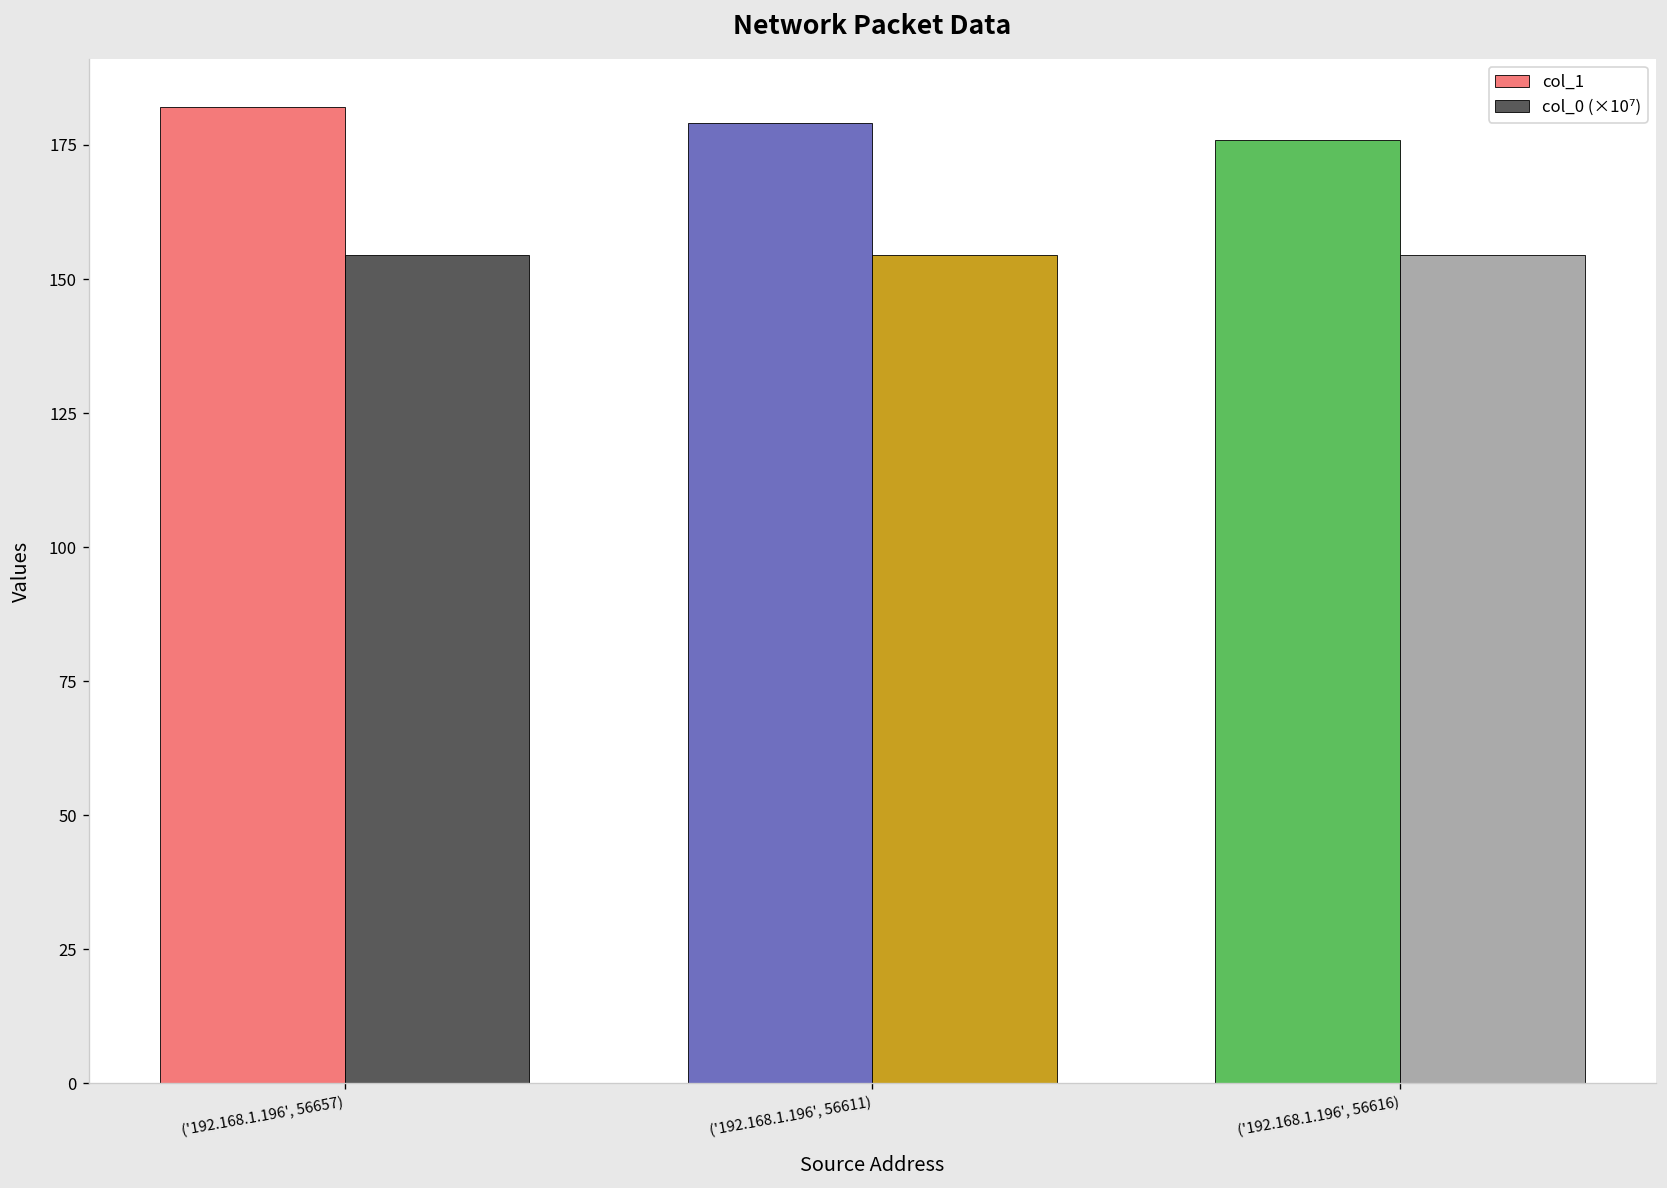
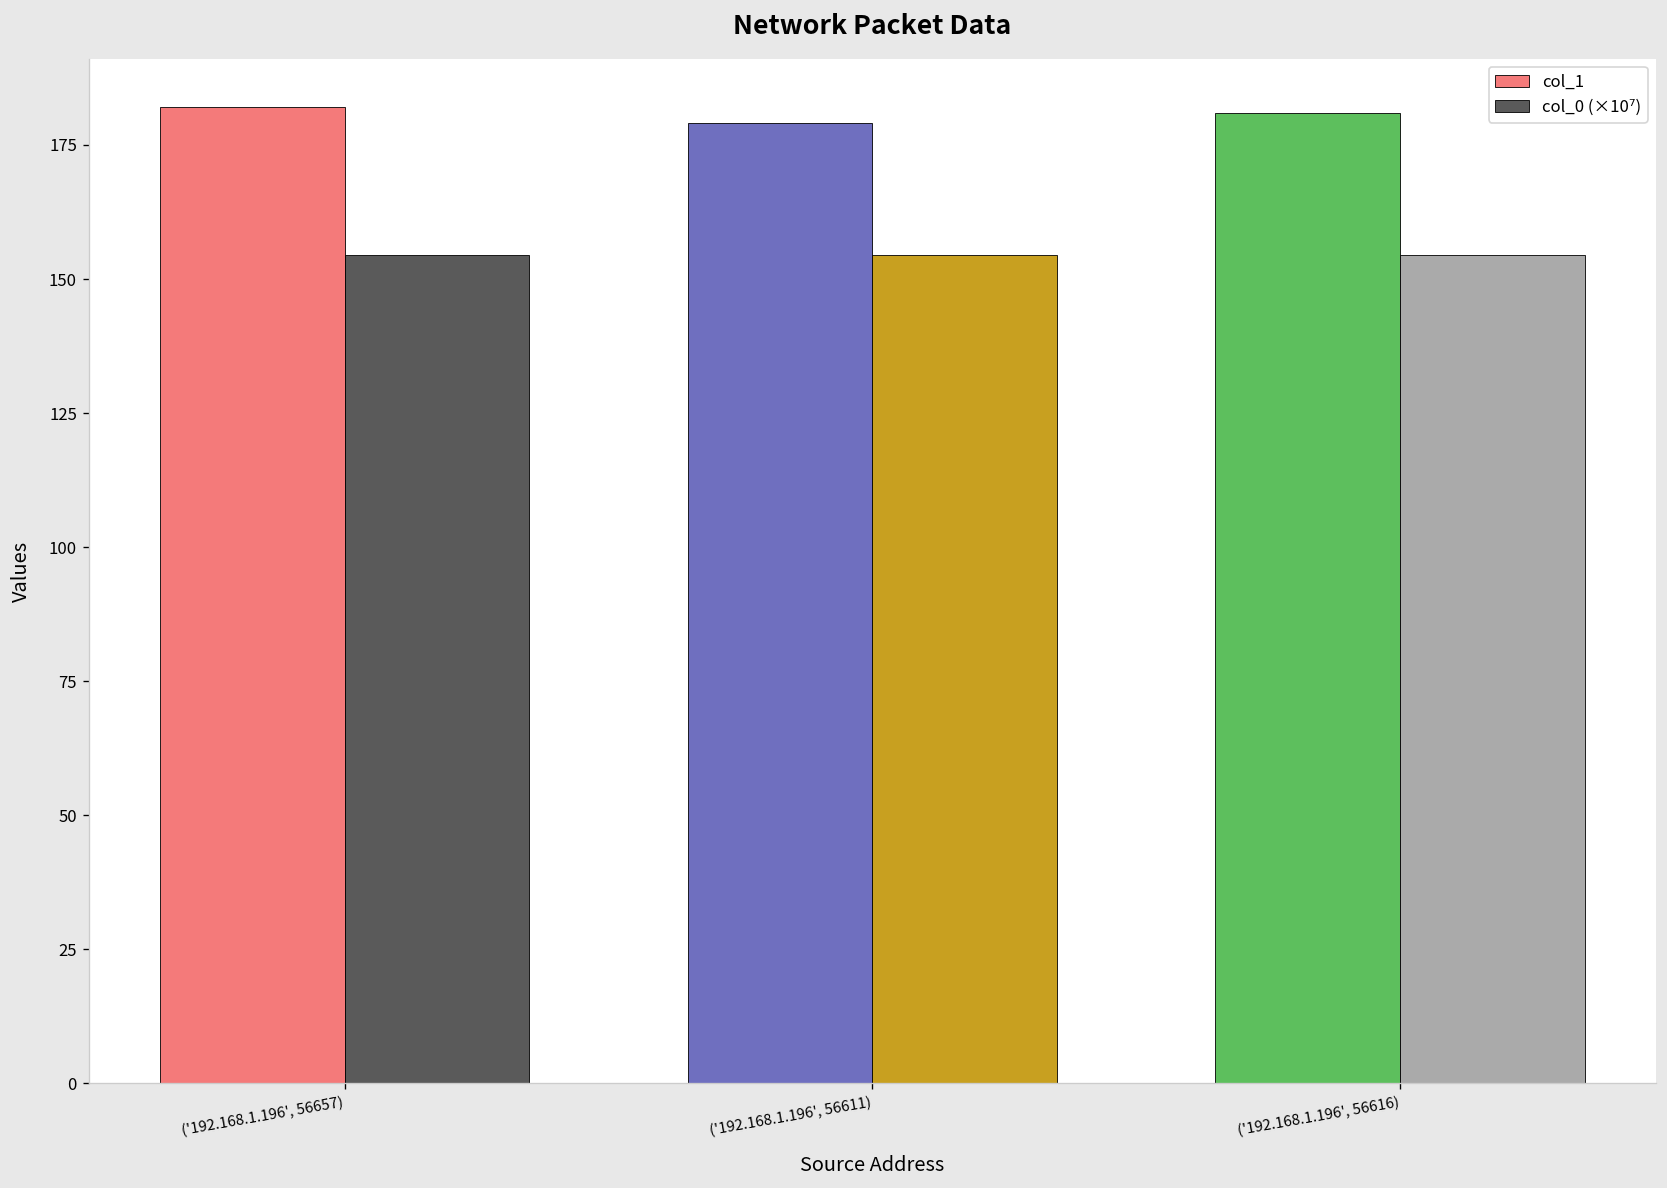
  {
    "col_1": {
      "('192.168.1.196', 56657)": 182,
      "('192.168.1.196', 56611)": 179,
-     "('192.168.1.196', 56616)": 176
+     "('192.168.1.196', 56616)": 181
    },
    "col_0 (×10⁷)": {
      "('192.168.1.196', 56657)": 154,
      "('192.168.1.196', 56611)": 154,
      "('192.168.1.196', 56616)": 154
    }
  }
